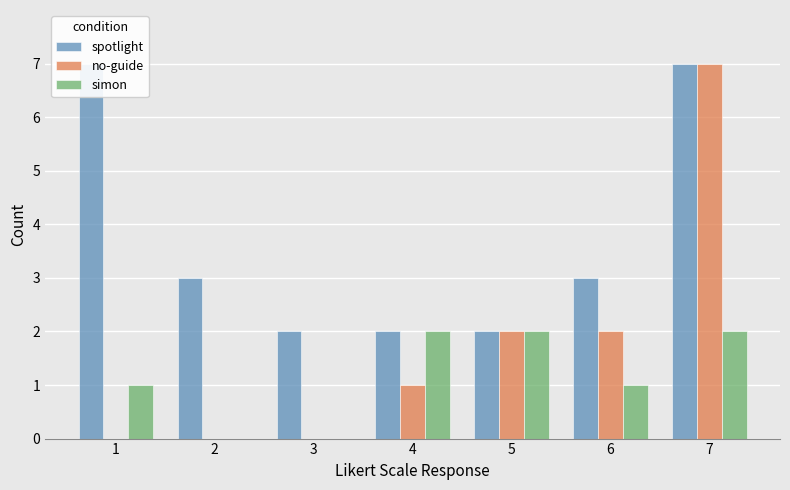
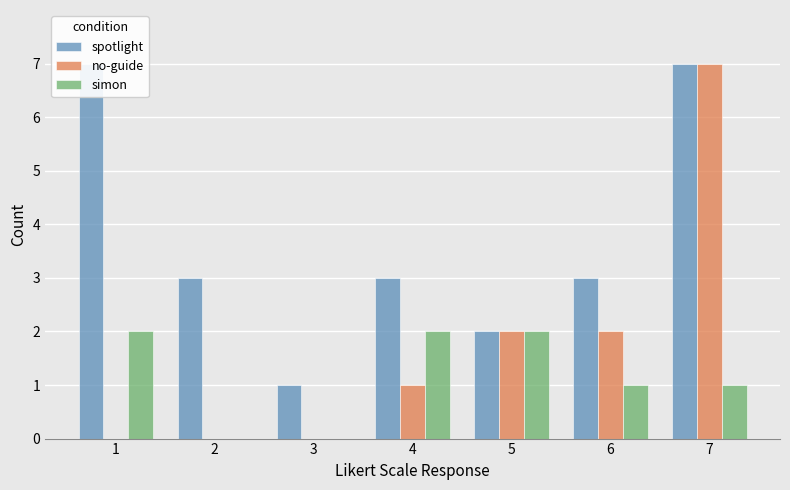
  {
    "spotlight": {
      "2": 3,
-     "3": 2,
-     "4": 2,
+     "3": 1,
+     "4": 3,
      "5": 2,
      "6": 3,
      "7": 7
    },
    "no-guide": {
      "1": 0,
      "2": 0,
      "3": 0,
      "4": 1,
      "5": 2,
      "6": 2,
      "7": 7
    },
    "simon": {
-     "1": 1,
+     "1": 2,
      "2": 0,
      "3": 0,
      "4": 2,
      "5": 2,
      "6": 1,
-     "7": 2
+     "7": 1
    }
  }
